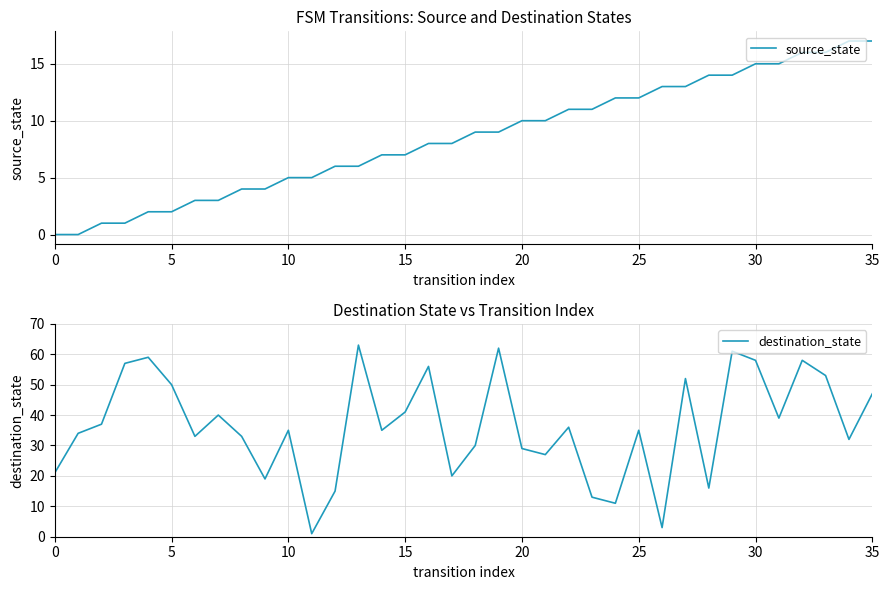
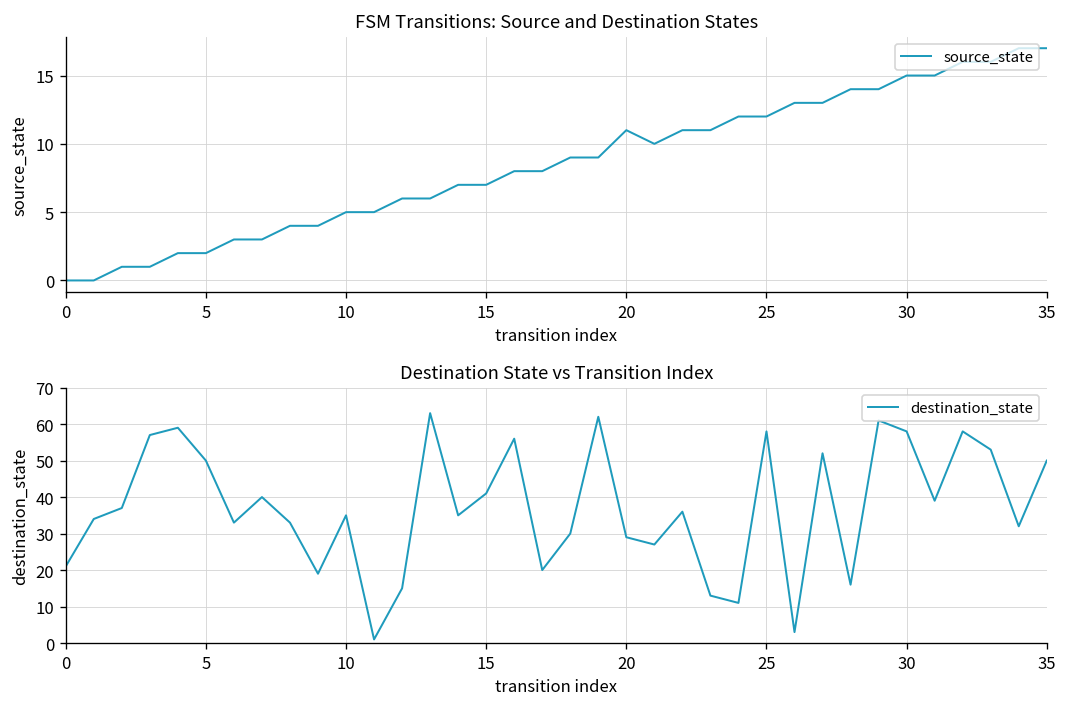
  {
    "FSM Transitions: Source and Destination States": {
      "0": 0,
      "5": 2,
      "10": 5,
      "15": 7,
-     "20": 10,
+     "20": 11,
      "25": 12,
      "30": 15,
      "35": 17
    },
    "Destination State vs Transition Index": {
      "0": 21,
      "5": 50,
      "10": 35,
      "15": 41,
      "20": 29,
-     "25": 35,
+     "25": 58,
      "30": 58,
-     "35": 47
+     "35": 50
    }
  }
